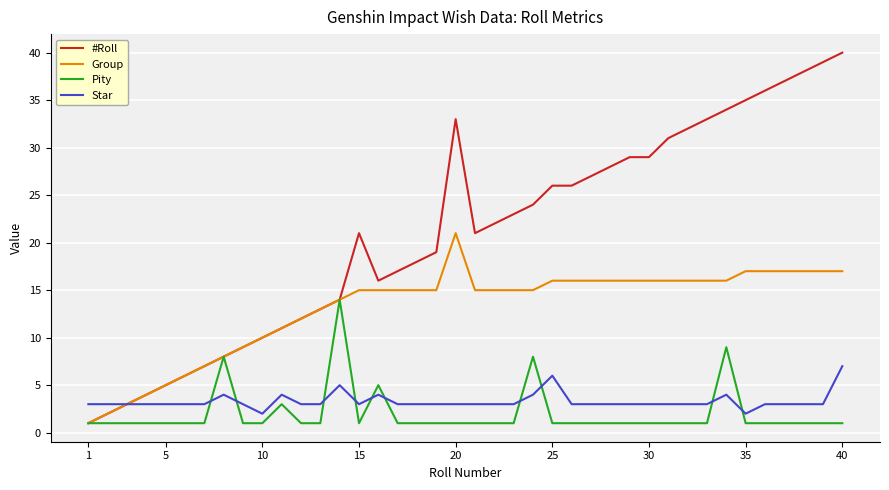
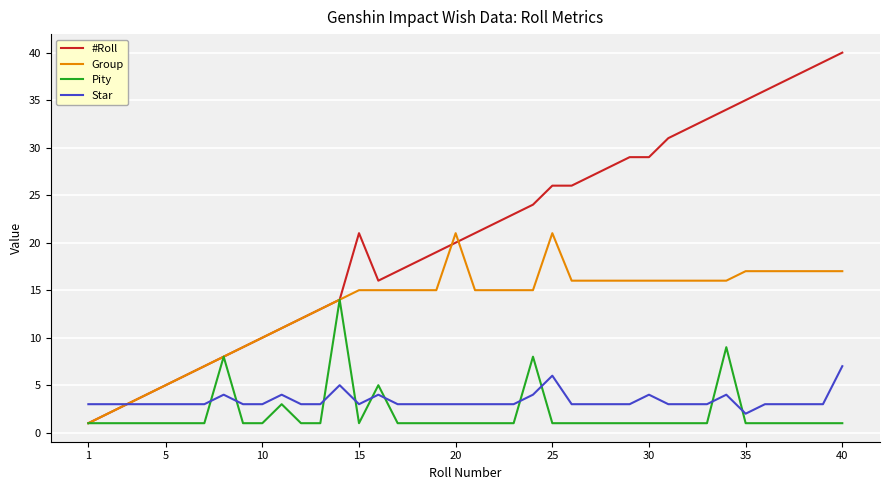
  {
    "#Roll": {
      "15": 21,
-     "20": 33,
+     "20": 20,
      "25": 26,
      "30": 29,
      "35": 35,
      "40": 40
    },
    "Group": {
      "15": 15,
      "20": 21,
-     "25": 16,
+     "25": 21,
      "30": 16,
      "35": 17,
      "40": 17
    },
    "Pity": {
      "5": 1,
      "10": 1,
      "15": 1,
      "20": 1,
      "25": 1,
      "30": 1,
      "35": 1,
      "40": 1
    },
    "Star": {
      "1": 3,
      "5": 3,
-     "10": 2,
+     "10": 3,
      "15": 3,
      "20": 3,
      "25": 6,
-     "30": 3,
+     "30": 4,
      "35": 2,
      "40": 7
    }
  }
